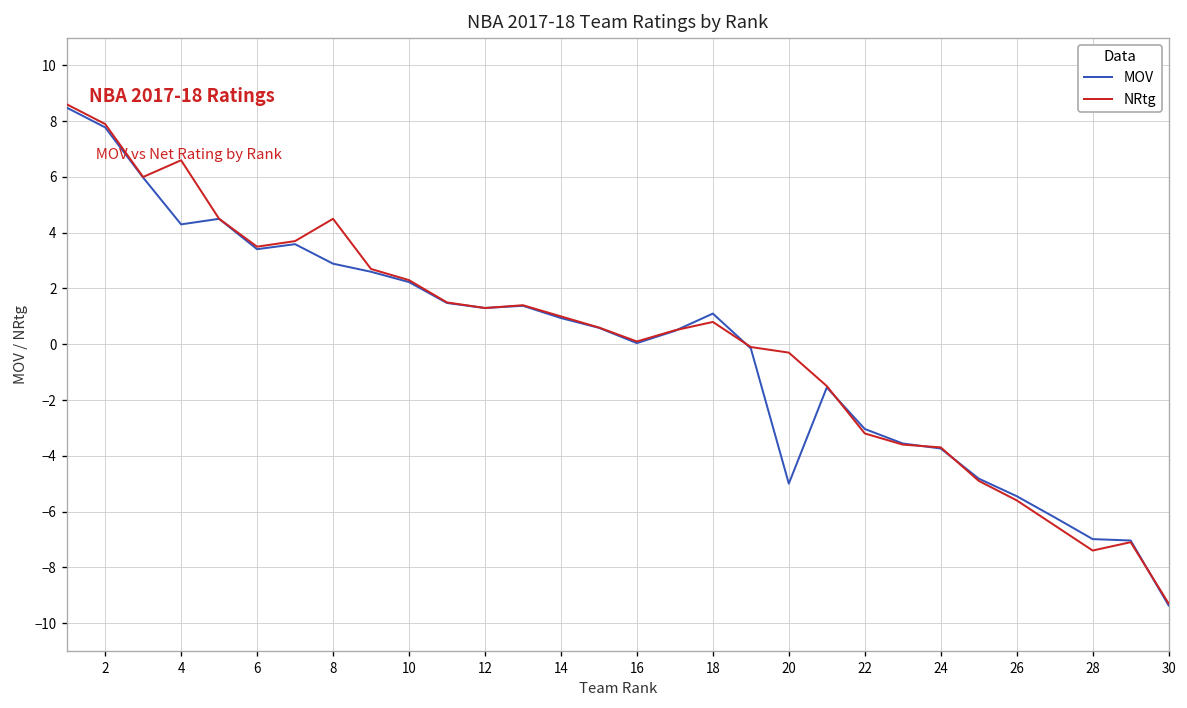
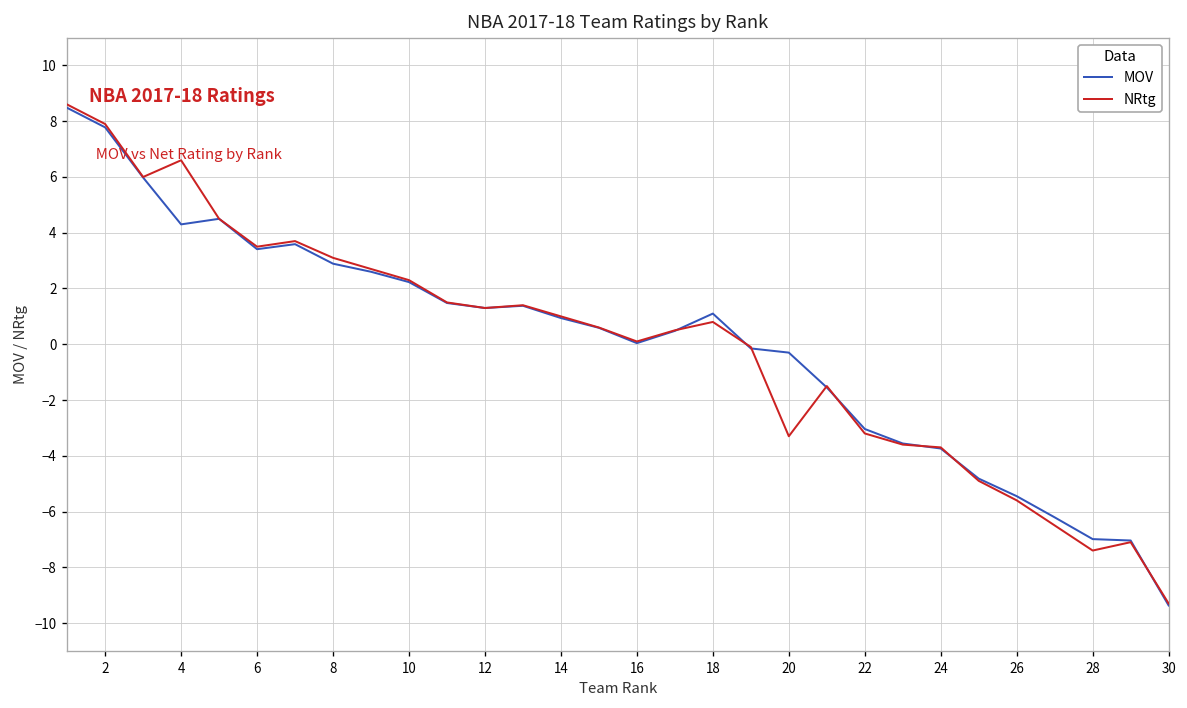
  {
    "MOV": {
      "2": 7.8,
      "4": 4.3,
      "8": 2.9,
      "18": 1.1,
-     "20": -5.0,
+     "20": -0.3,
      "22": -3.0,
      "26": -5.5,
      "28": -7.0
    },
    "NRtg": {
      "4": 6.6,
-     "8": 4.5,
+     "8": 3.1,
      "18": 0.8,
-     "20": -0.3,
+     "20": -3.3,
      "22": -3.2,
      "26": -5.6,
      "28": -7.4
    }
  }
